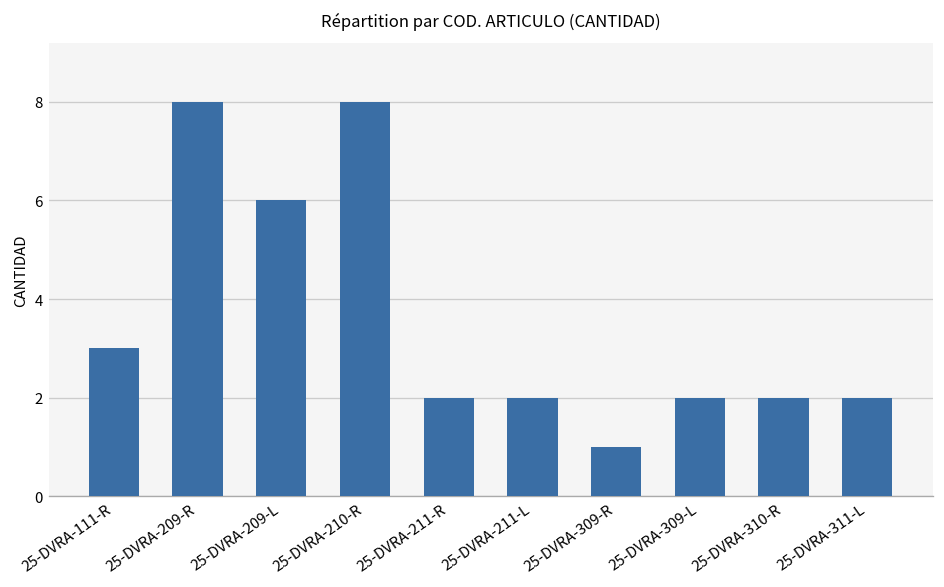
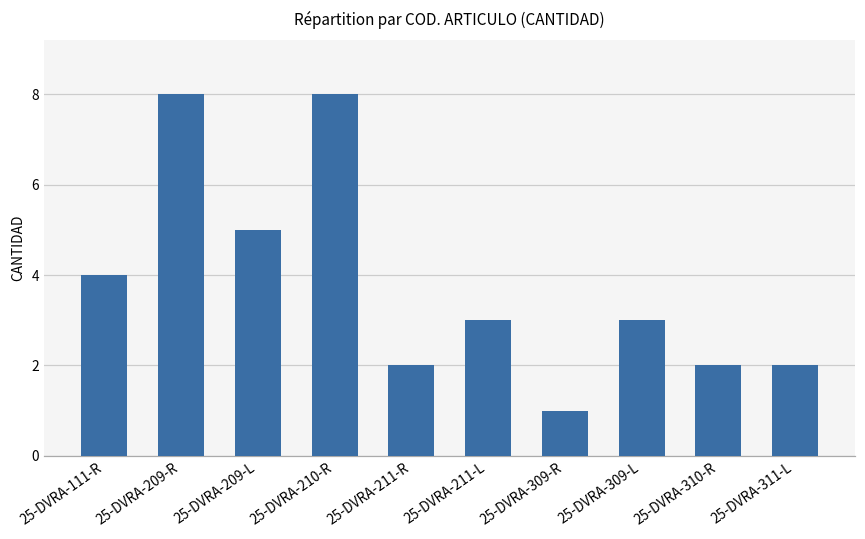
  {
-   "25-DVRA-111-R": 3,
+   "25-DVRA-111-R": 4,
    "25-DVRA-209-R": 8,
-   "25-DVRA-209-L": 6,
+   "25-DVRA-209-L": 5,
    "25-DVRA-210-R": 8,
    "25-DVRA-211-R": 2,
-   "25-DVRA-211-L": 2,
+   "25-DVRA-211-L": 3,
    "25-DVRA-309-R": 1,
-   "25-DVRA-309-L": 2,
+   "25-DVRA-309-L": 3,
    "25-DVRA-310-R": 2,
    "25-DVRA-311-L": 2
  }
